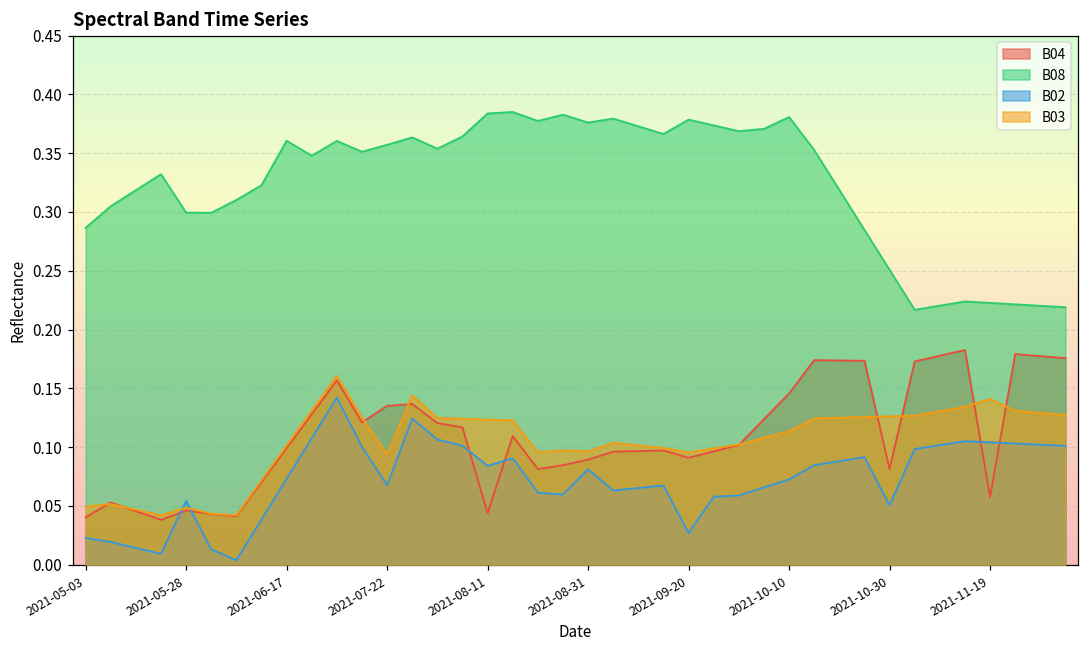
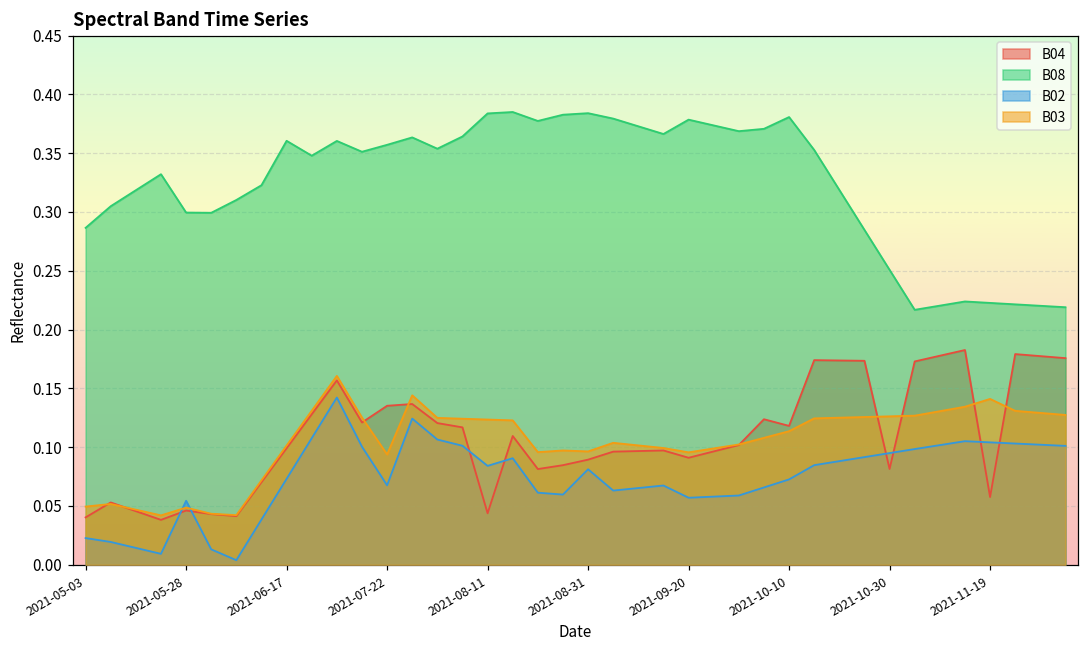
  {
    "B04": {
      "2021-05-03": 0.040,
      "2021-05-28": 0.046,
      "2021-07-22": 0.135,
      "2021-08-11": 0.044,
      "2021-08-31": 0.089,
      "2021-09-20": 0.091,
-     "2021-10-10": 0.146,
+     "2021-10-10": 0.118,
      "2021-10-30": 0.081,
      "2021-11-19": 0.058
    },
    "B08": {
      "2021-05-03": 0.287,
      "2021-05-28": 0.300,
      "2021-06-17": 0.361,
      "2021-07-22": 0.357,
      "2021-08-11": 0.384,
-     "2021-08-31": 0.376,
+     "2021-08-31": 0.384,
      "2021-09-20": 0.379,
      "2021-10-10": 0.381,
      "2021-10-30": 0.251,
      "2021-11-19": 0.223
    },
    "B02": {
      "2021-05-03": 0.023,
      "2021-05-28": 0.054,
      "2021-06-17": 0.073,
      "2021-07-22": 0.068,
      "2021-08-11": 0.084,
      "2021-08-31": 0.081,
-     "2021-09-20": 0.027,
+     "2021-09-20": 0.057,
      "2021-10-10": 0.073,
-     "2021-10-30": 0.051,
+     "2021-10-30": 0.095,
      "2021-11-19": 0.104
    },
    "B03": {
      "2021-05-03": 0.050,
      "2021-05-28": 0.049,
      "2021-07-22": 0.094,
      "2021-08-11": 0.124,
      "2021-08-31": 0.096,
      "2021-09-20": 0.096,
      "2021-10-10": 0.114,
      "2021-10-30": 0.126,
      "2021-11-19": 0.141
    }
  }
